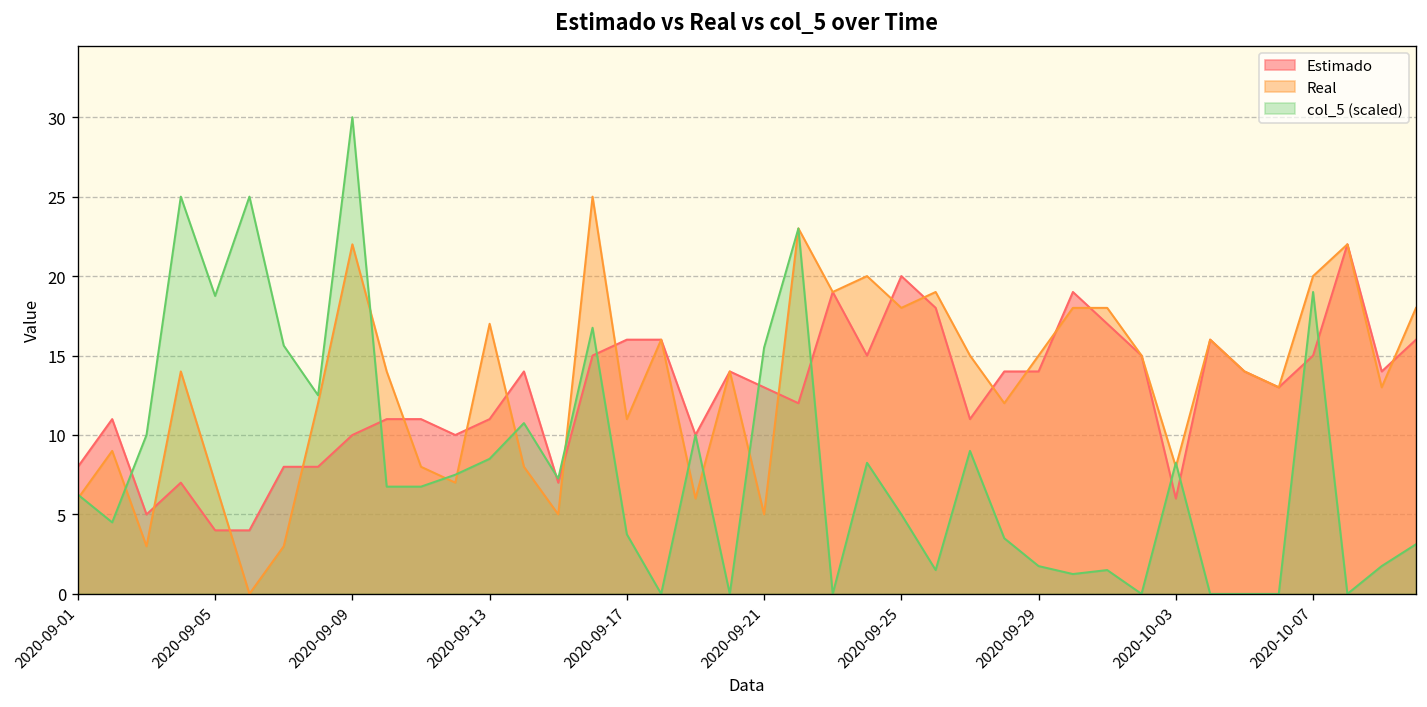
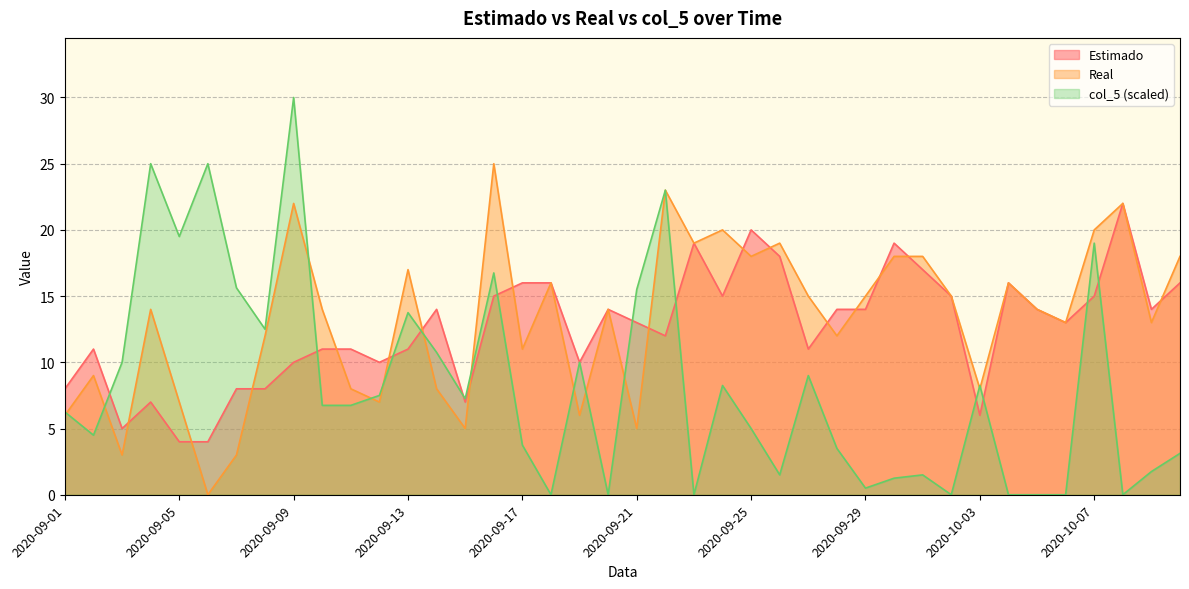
  {
    "col_5 (scaled)": {
      "2020-09-01": 6.3,
-     "2020-09-05": 18.8,
+     "2020-09-05": 19.5,
      "2020-09-09": 30.0,
-     "2020-09-13": 8.5,
+     "2020-09-13": 13.8,
      "2020-09-17": 3.8,
      "2020-09-21": 15.5,
      "2020-09-25": 5.0,
-     "2020-09-29": 1.8,
+     "2020-09-29": 0.5,
      "2020-10-03": 8.3,
      "2020-10-07": 19.0
    }
  }
